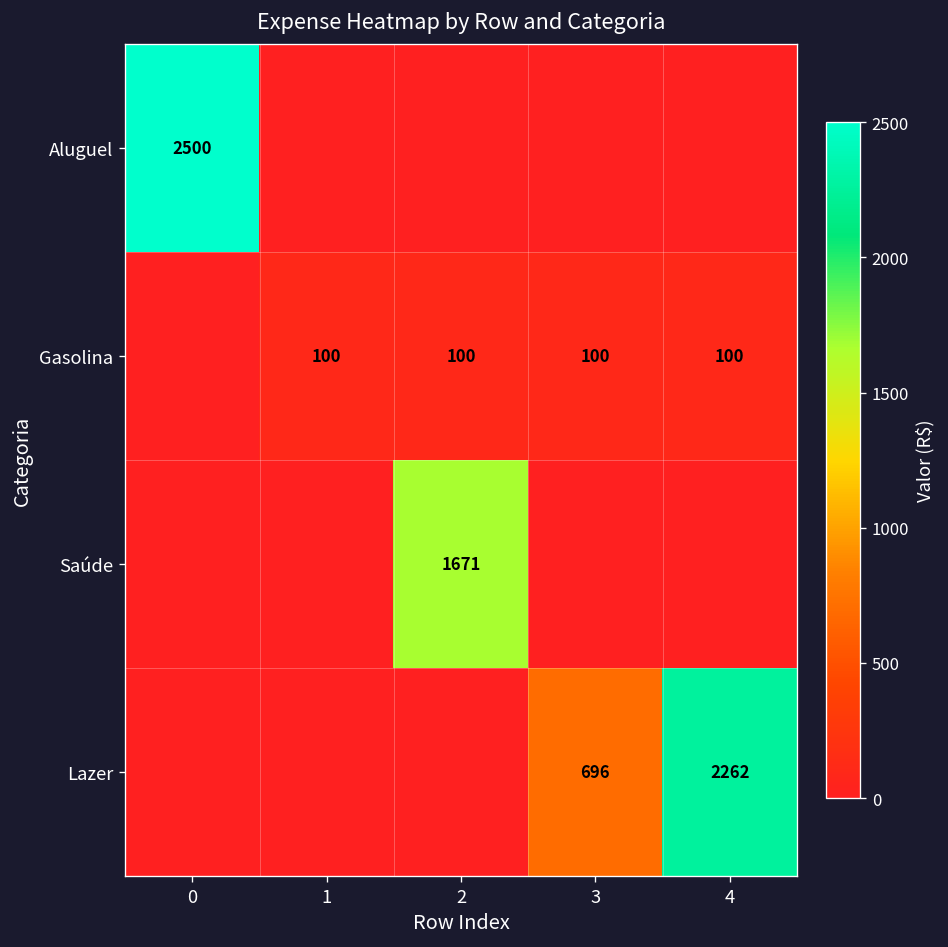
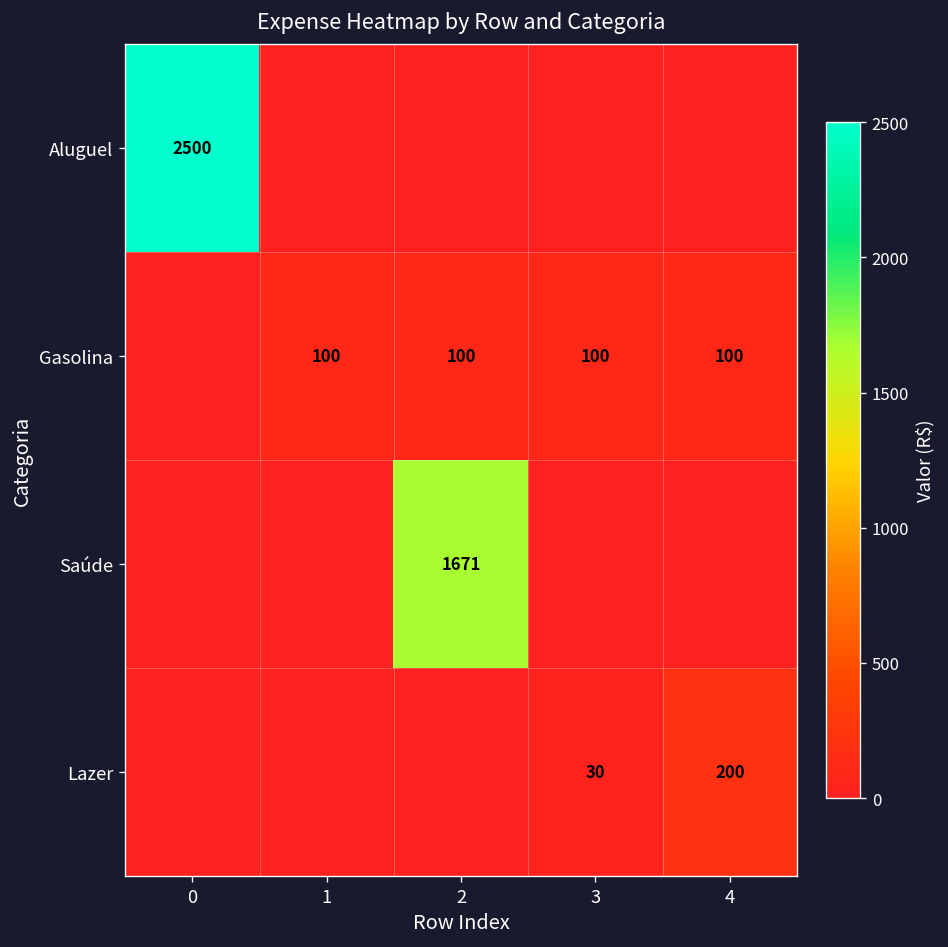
  {
    "Aluguel": {
      "0": 2500
    },
    "Gasolina": {
      "1": 100,
      "2": 100,
      "3": 100,
      "4": 100
    },
    "Saúde": {
      "2": 1671
    },
    "Lazer": {
-     "3": 696,
-     "4": 2262
+     "3": 30,
+     "4": 200
    }
  }
